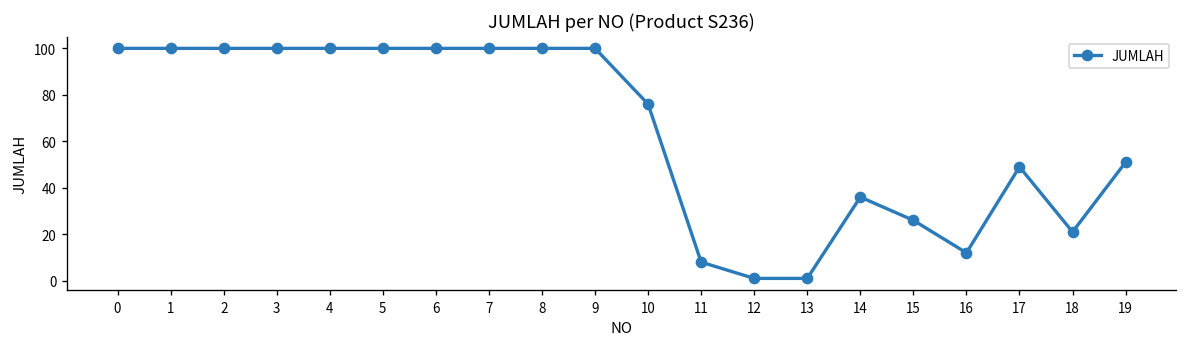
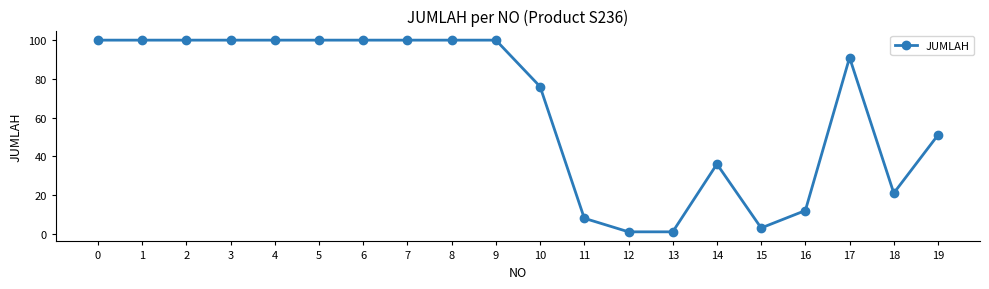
  {
    "0": 100,
    "1": 100,
    "2": 100,
    "3": 100,
    "4": 100,
    "5": 100,
    "6": 100,
    "7": 100,
    "8": 100,
    "9": 100,
    "10": 76,
    "11": 8,
    "12": 1,
    "13": 1,
    "14": 36,
-   "15": 26,
+   "15": 3,
    "16": 12,
-   "17": 49,
+   "17": 91,
    "18": 21,
    "19": 51
  }
